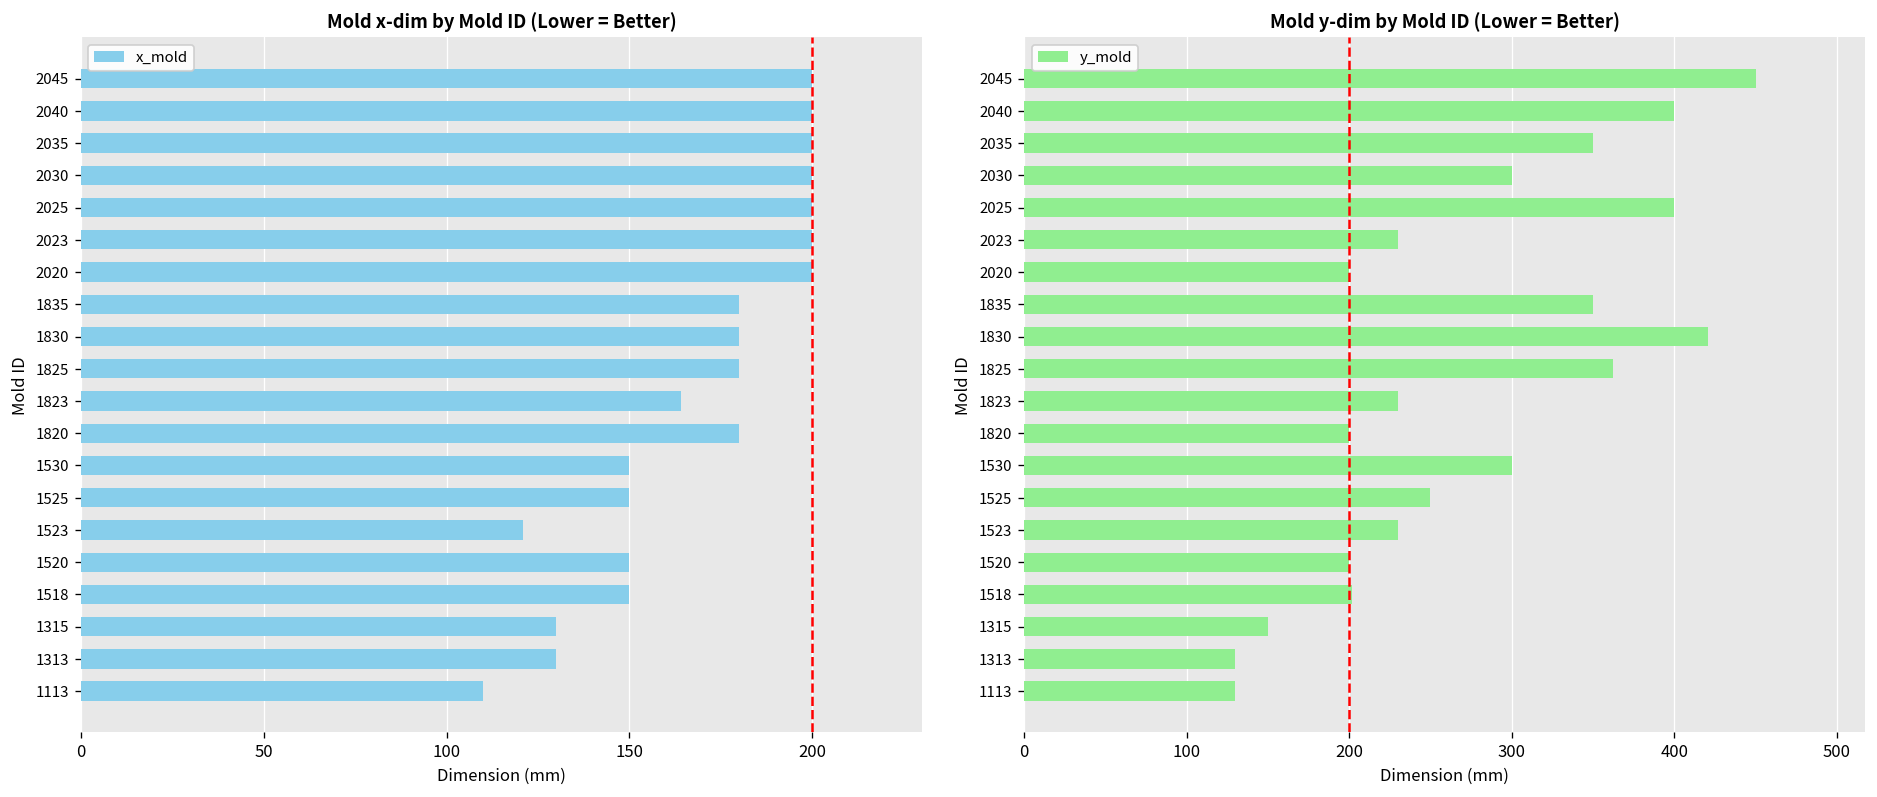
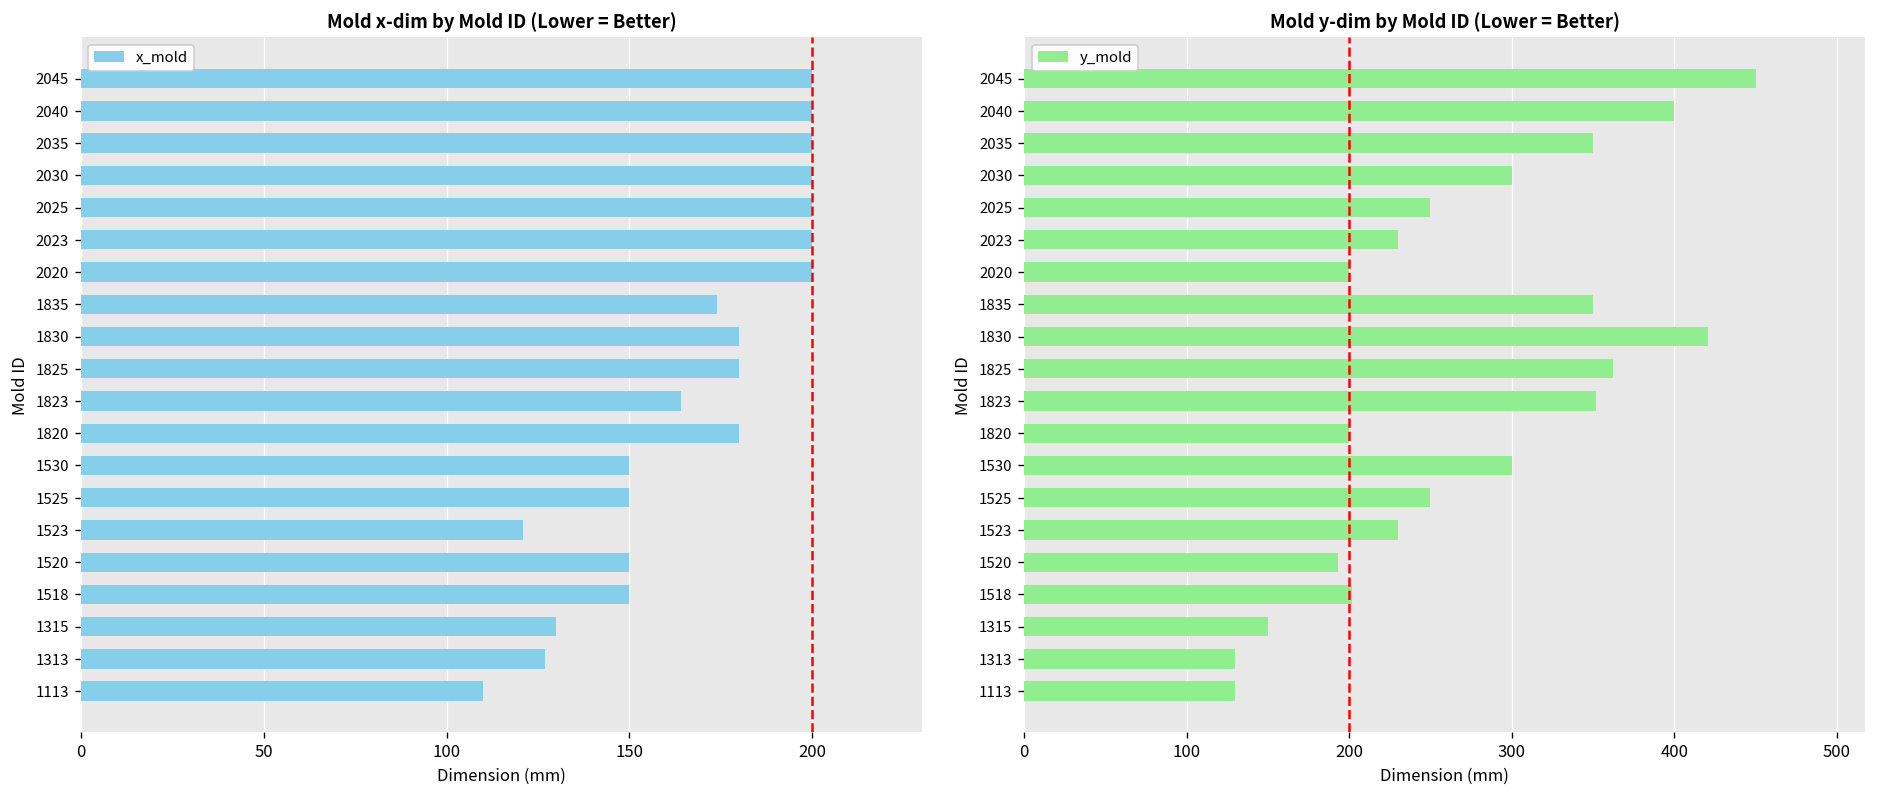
  {
    "Mold x-dim by Mold ID (Lower = Better)": {
      "2045": 200,
      "2040": 200,
      "2035": 200,
      "2030": 200,
      "2025": 200,
      "2023": 200,
      "2020": 200,
-     "1835": 180,
+     "1835": 174,
      "1830": 180,
      "1825": 180,
      "1823": 164,
      "1820": 180,
      "1530": 150,
      "1525": 150,
      "1523": 121,
      "1520": 150,
      "1518": 150,
      "1315": 130,
-     "1313": 130,
+     "1313": 127,
      "1113": 110
    },
    "Mold y-dim by Mold ID (Lower = Better)": {
      "2045": 450,
      "2040": 400,
      "2035": 350,
      "2030": 300,
-     "2025": 400,
+     "2025": 250,
      "2023": 230,
      "2020": 200,
      "1835": 350,
      "1830": 421,
      "1825": 362,
-     "1823": 230,
+     "1823": 352,
      "1820": 200,
      "1530": 300,
      "1525": 250,
      "1523": 230,
-     "1520": 200,
+     "1520": 193,
      "1518": 202,
      "1315": 150,
      "1313": 130,
      "1113": 130
    }
  }
